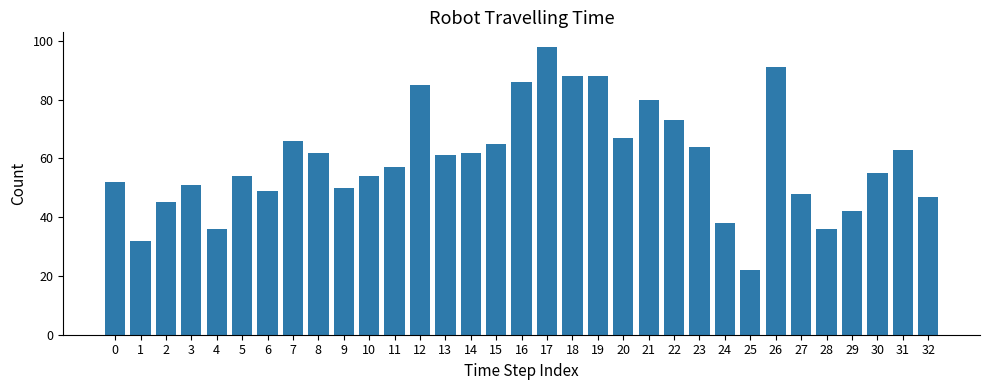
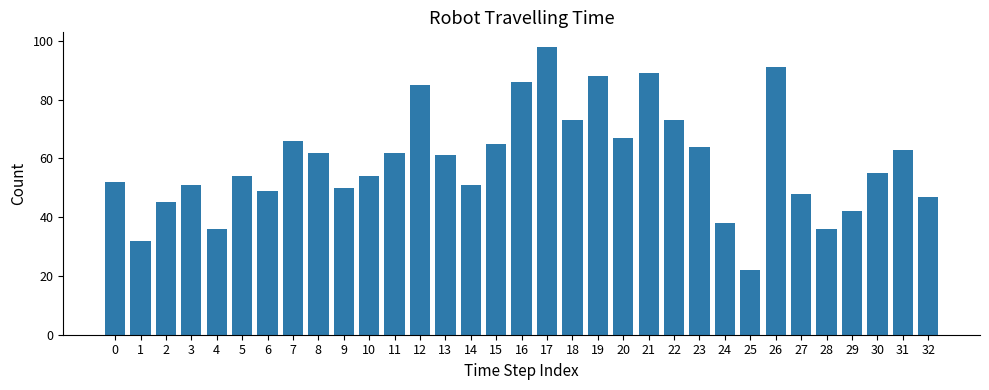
  {
    "0": 52,
    "1": 32,
    "2": 45,
    "3": 51,
    "4": 36,
    "5": 54,
    "6": 49,
    "7": 66,
    "8": 62,
    "9": 50,
    "10": 54,
-   "11": 57,
+   "11": 62,
    "12": 85,
    "13": 61,
-   "14": 62,
+   "14": 51,
    "15": 65,
    "16": 86,
    "17": 98,
-   "18": 88,
+   "18": 73,
    "19": 88,
    "20": 67,
-   "21": 80,
+   "21": 89,
    "22": 73,
    "23": 64,
    "24": 38,
    "25": 22,
    "26": 91,
    "27": 48,
    "28": 36,
    "29": 42,
    "30": 55,
    "31": 63,
    "32": 47
  }
